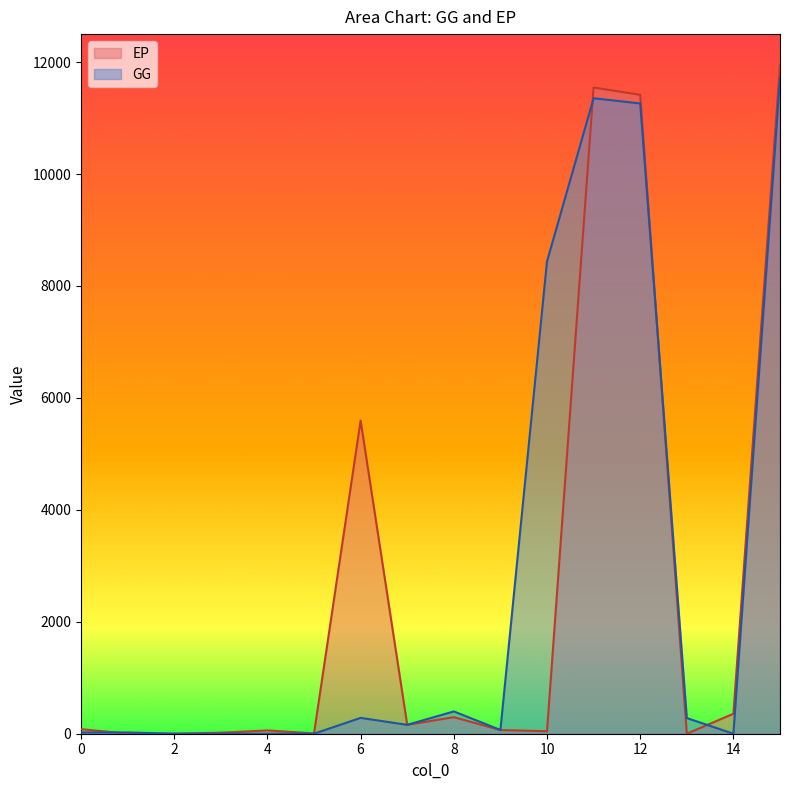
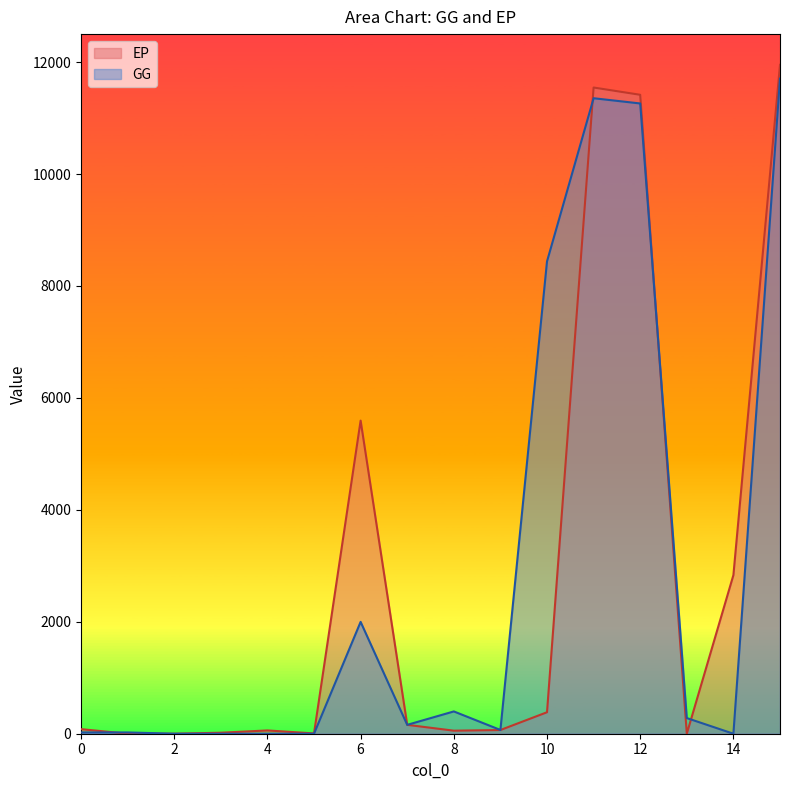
  {
    "EP": {
      "0": 100,
      "4": 100,
      "6": 5600,
-     "8": 300,
-     "10": 0,
+     "8": 100,
+     "10": 400,
      "12": 11400,
-     "14": 400
+     "14": 2800
    },
    "GG": {
      "0": 0,
      "4": 0,
-     "6": 300,
+     "6": 2000,
      "8": 400,
      "10": 8400,
      "12": 11300,
      "14": 0
    }
  }
